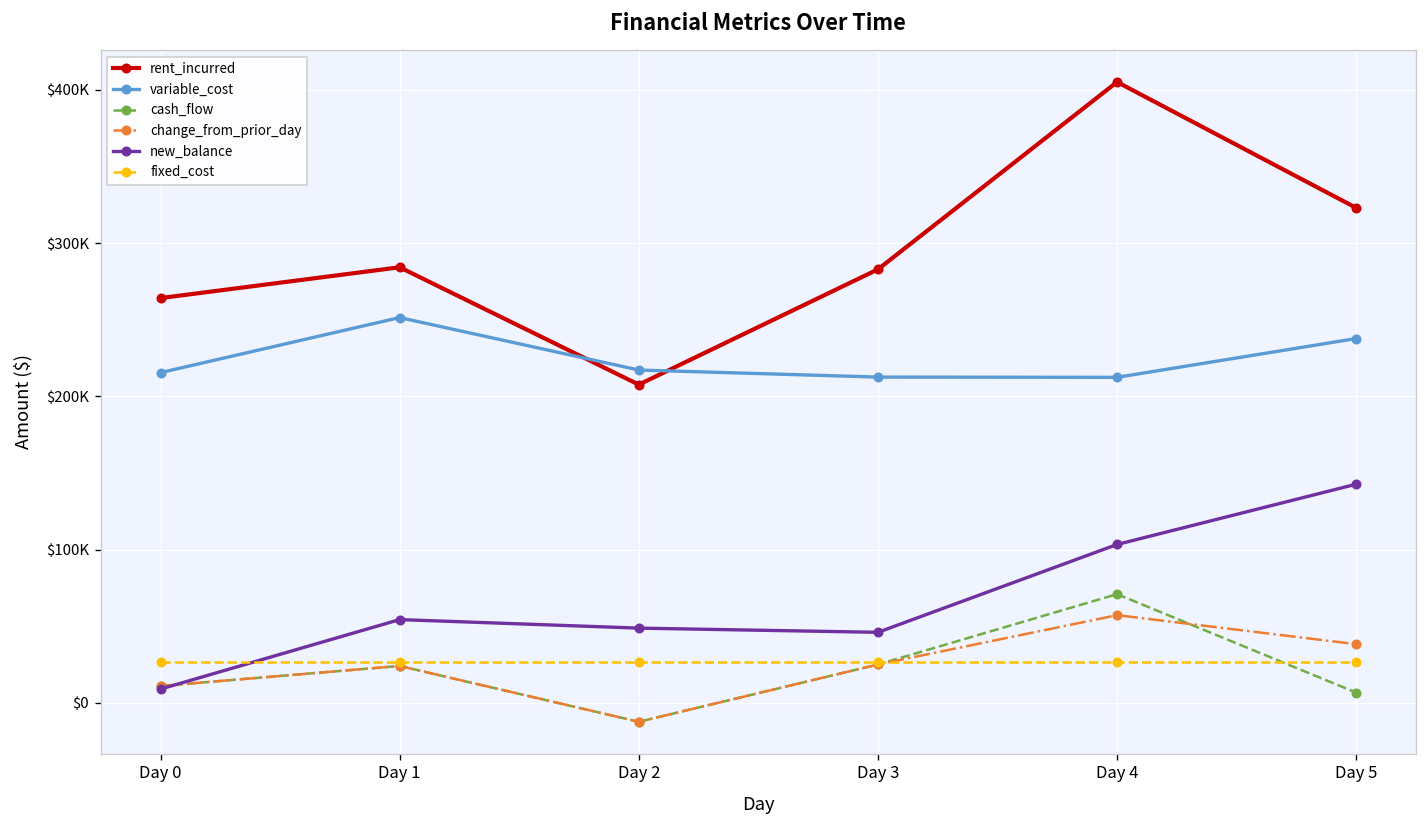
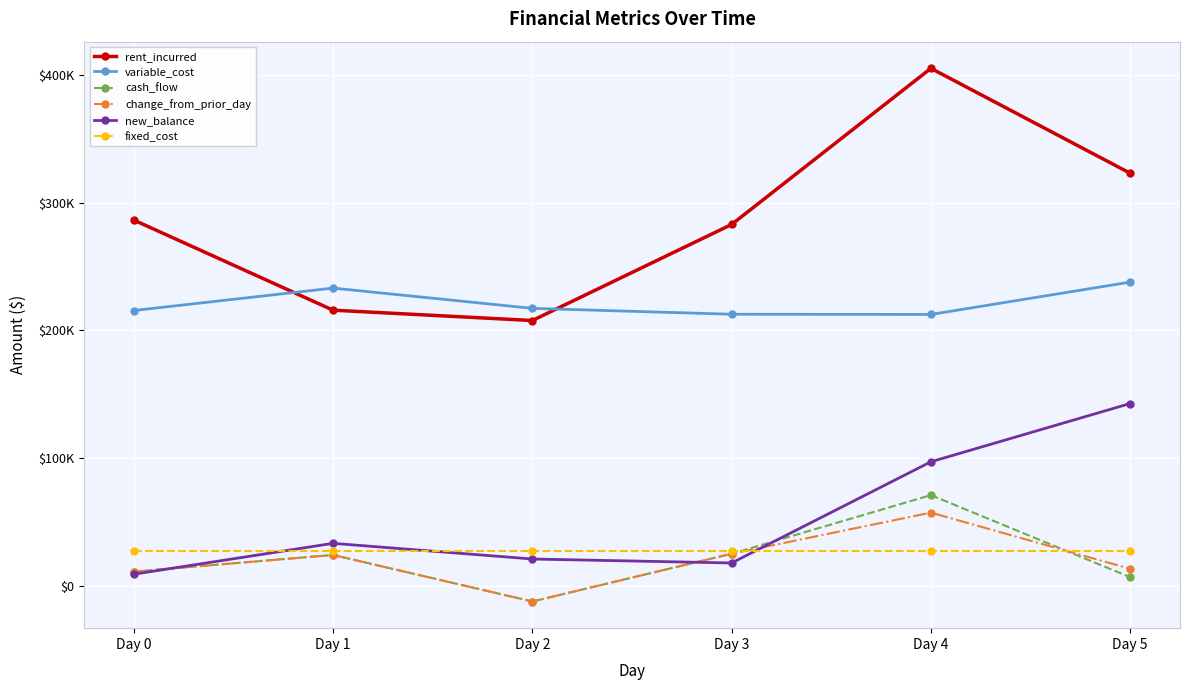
  {
    "rent_incurred": {
-     "Day 0": "$264000",
-     "Day 1": "$284000",
+     "Day 0": "$286000",
+     "Day 1": "$216000",
      "Day 2": "$208000",
      "Day 3": "$283000",
      "Day 4": "$405000",
      "Day 5": "$323000"
    },
    "variable_cost": {
      "Day 0": "$216000",
-     "Day 1": "$251000",
+     "Day 1": "$233000",
      "Day 2": "$217000",
      "Day 3": "$213000",
      "Day 4": "$213000",
      "Day 5": "$238000"
    },
    "cash_flow": {
      "Day 4": "$71000",
      "Day 5": "$7000"
    },
    "change_from_prior_day": {
      "Day 4": "$57000",
-     "Day 5": "$38000"
+     "Day 5": "$13000"
    },
    "new_balance": {
-     "Day 1": "$54000",
-     "Day 2": "$49000",
-     "Day 3": "$46000",
-     "Day 4": "$103000",
+     "Day 1": "$33000",
+     "Day 2": "$21000",
+     "Day 3": "$18000",
+     "Day 4": "$97000",
      "Day 5": "$143000"
    },
    "fixed_cost": {
      "Day 0": "$27000",
      "Day 1": "$27000",
      "Day 2": "$27000",
      "Day 4": "$27000",
      "Day 5": "$27000"
    }
  }
